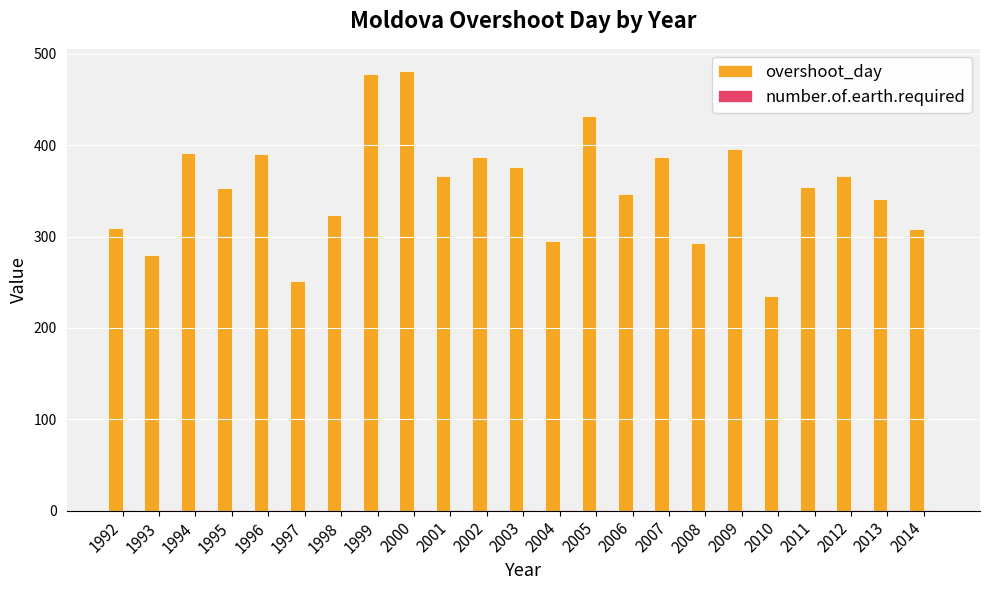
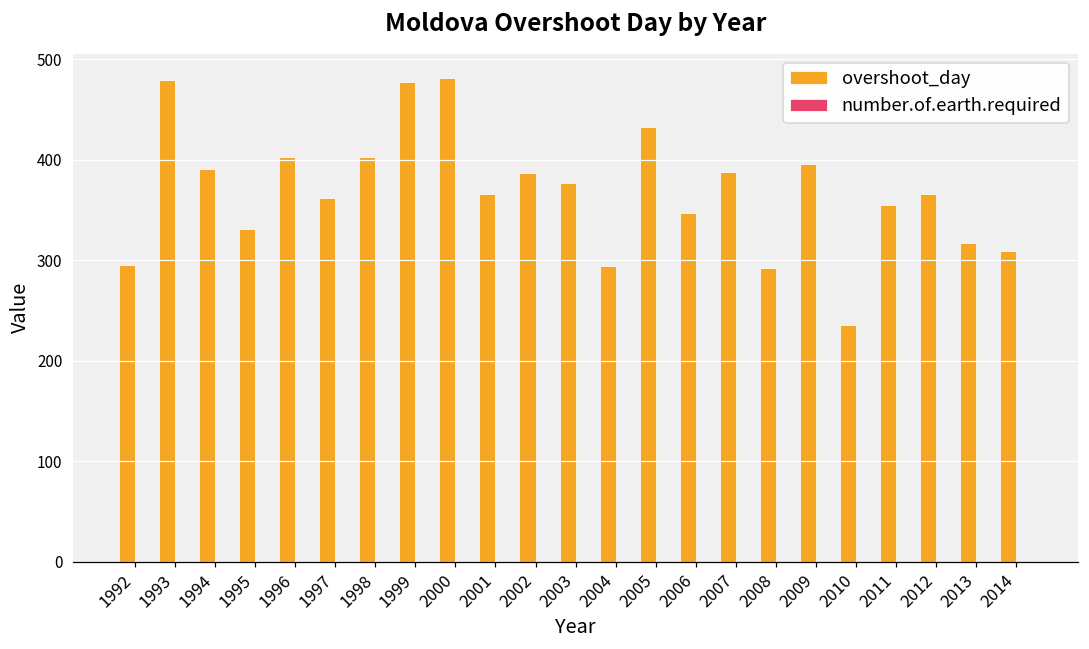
  {
    "overshoot_day": {
-     "1992": 310,
-     "1993": 280,
+     "1992": 300,
+     "1993": 480,
      "1994": 390,
-     "1995": 350,
-     "1996": 390,
-     "1997": 250,
-     "1998": 320,
+     "1995": 330,
+     "1996": 400,
+     "1997": 360,
+     "1998": 400,
      "1999": 480,
      "2000": 480,
      "2001": 370,
      "2002": 390,
      "2003": 380,
      "2004": 290,
      "2005": 430,
      "2006": 350,
      "2007": 390,
      "2008": 290,
      "2009": 400,
      "2010": 240,
      "2011": 350,
      "2012": 370,
-     "2013": 340,
+     "2013": 320,
      "2014": 310
    }
  }
